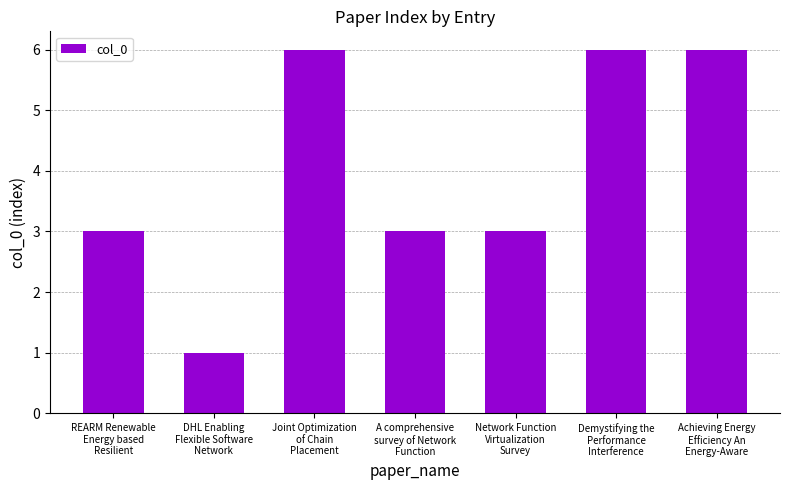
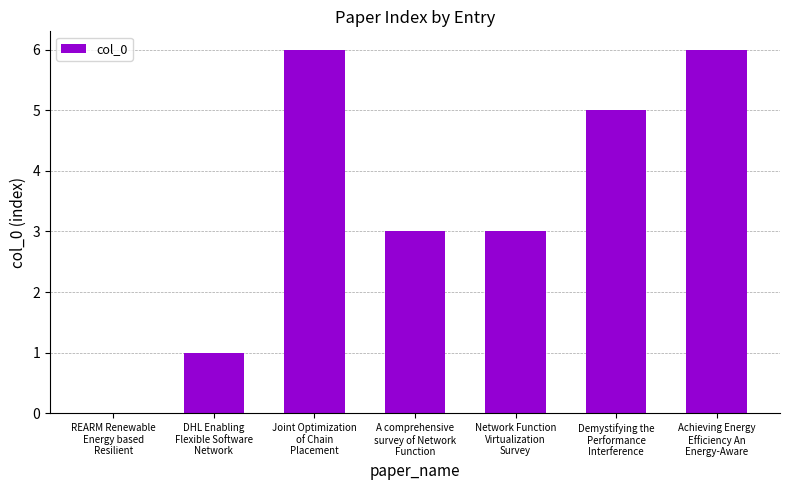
  {
-   "REARM Renewable Energy based Resilient": 3,
+   "REARM Renewable Energy based Resilient": 0,
    "DHL Enabling Flexible Software Network": 1,
    "Joint Optimization of Chain Placement": 6,
    "A comprehensive survey of Network Function": 3,
    "Network Function Virtualization Survey": 3,
-   "Demystifying the Performance Interference": 6,
+   "Demystifying the Performance Interference": 5,
    "Achieving Energy Efficiency An Energy-Aware": 6
  }
